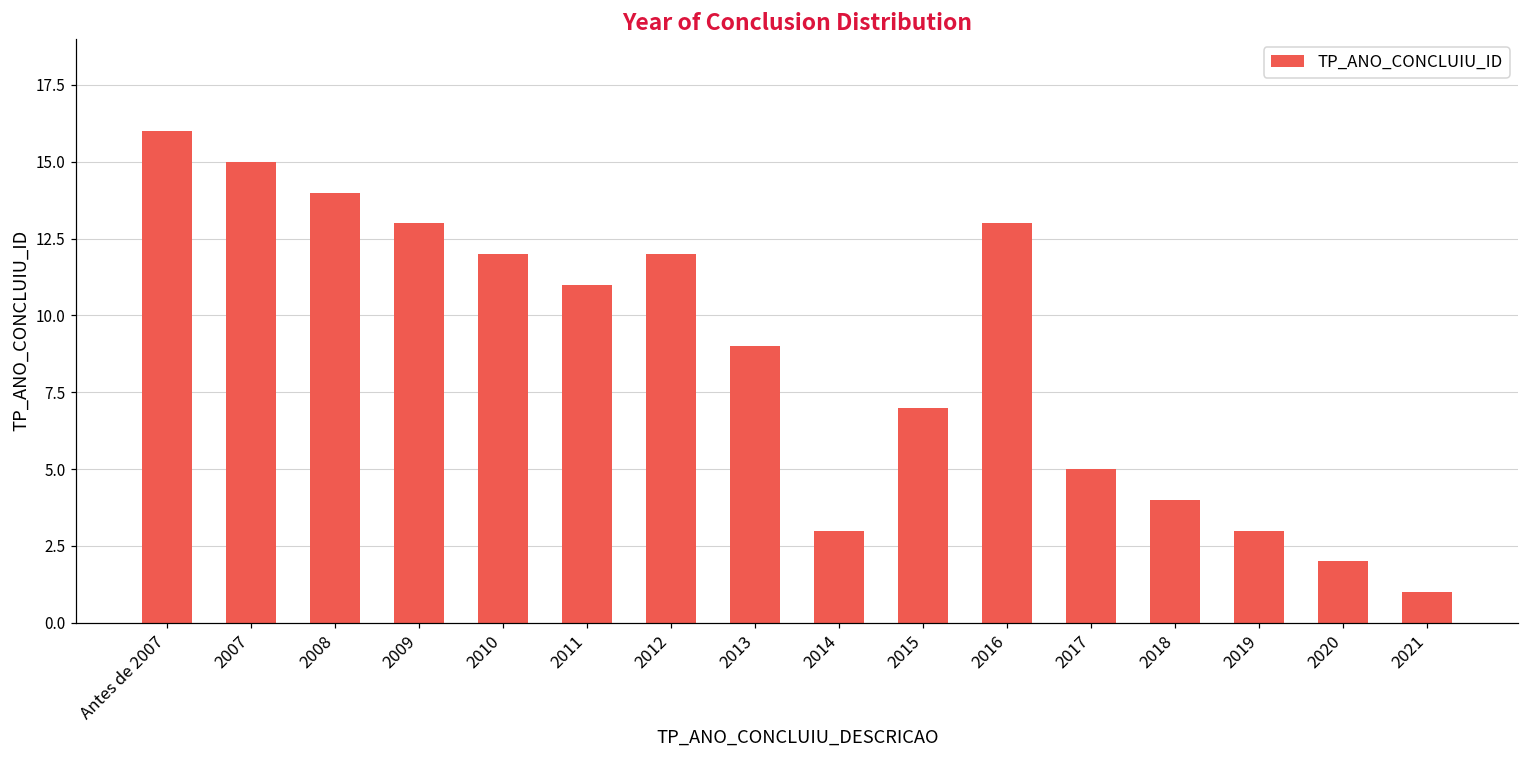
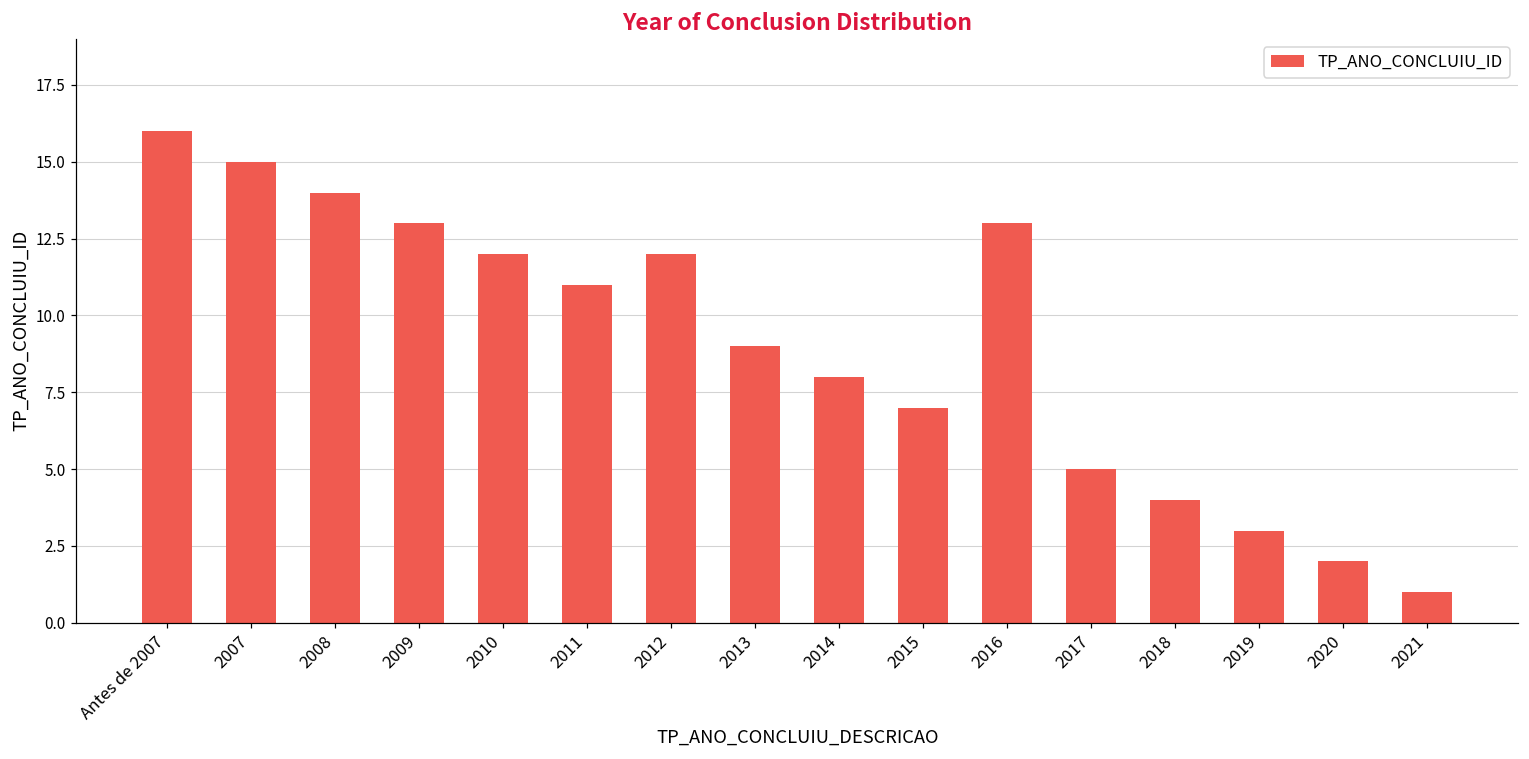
  {
    "Antes de 2007": 16,
    "2007": 15,
    "2008": 14,
    "2009": 13,
    "2010": 12,
    "2011": 11,
    "2012": 12,
    "2013": 9,
-   "2014": 3,
+   "2014": 8,
    "2015": 7,
    "2016": 13,
    "2017": 5,
    "2018": 4,
    "2019": 3,
    "2020": 2,
    "2021": 1
  }
